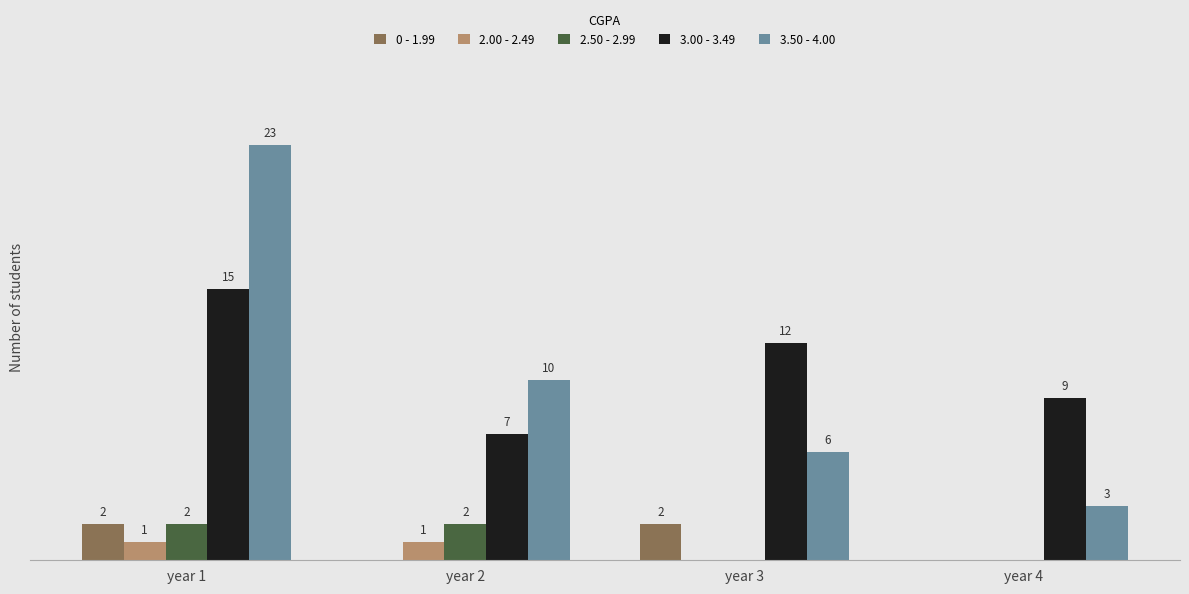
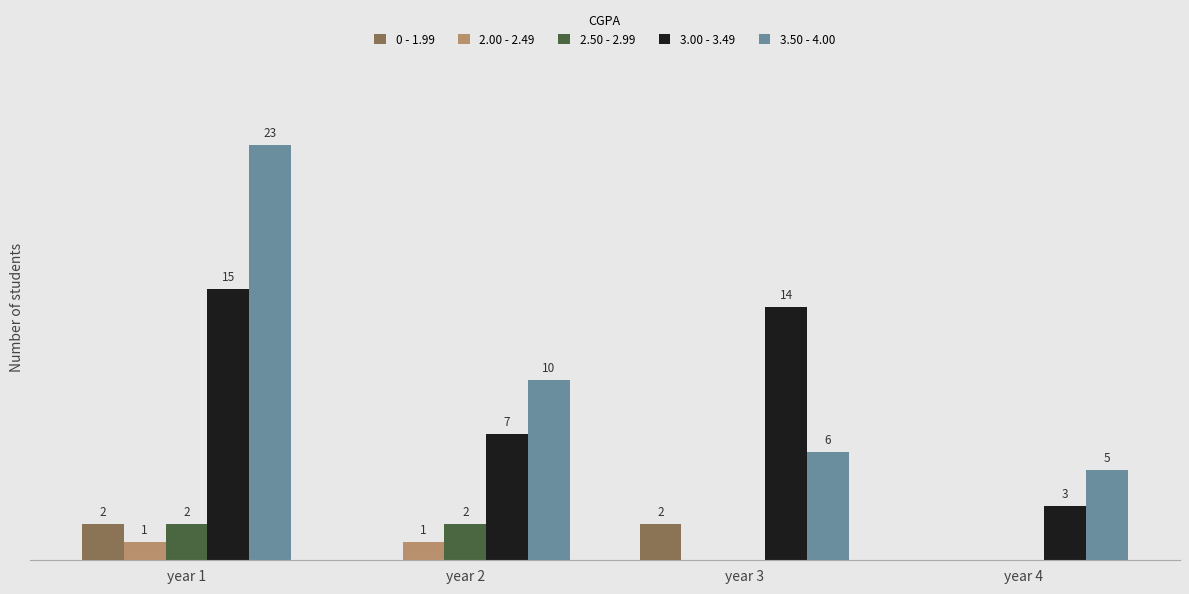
  {
    "2.50 - 2.99": {
      "year 1": 2,
      "year 2": 2
    },
    "3.00 - 3.49": {
      "year 1": 15,
      "year 2": 7,
-     "year 3": 12,
-     "year 4": 9
+     "year 3": 14,
+     "year 4": 3
    },
    "3.50 - 4.00": {
      "year 1": 23,
      "year 2": 10,
      "year 3": 6,
-     "year 4": 3
+     "year 4": 5
    }
  }
